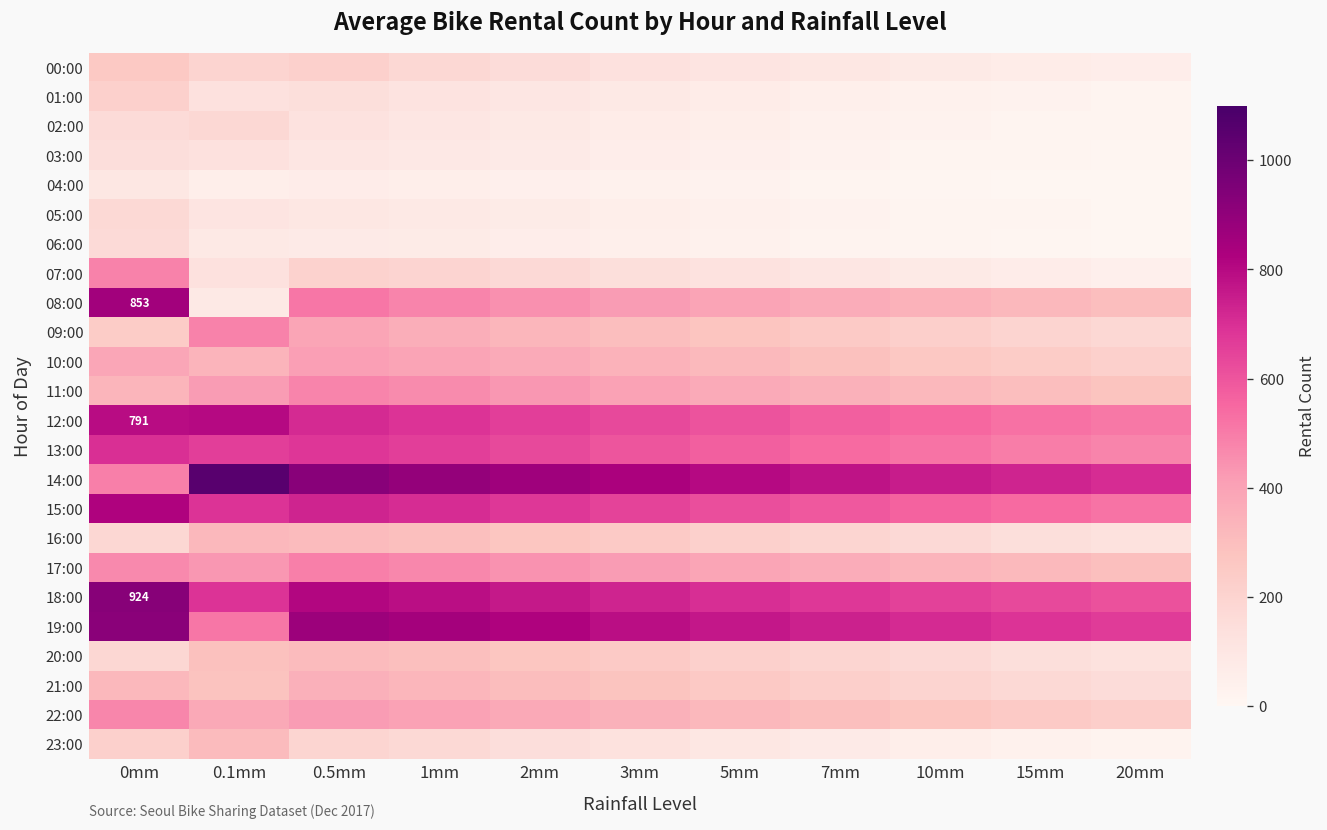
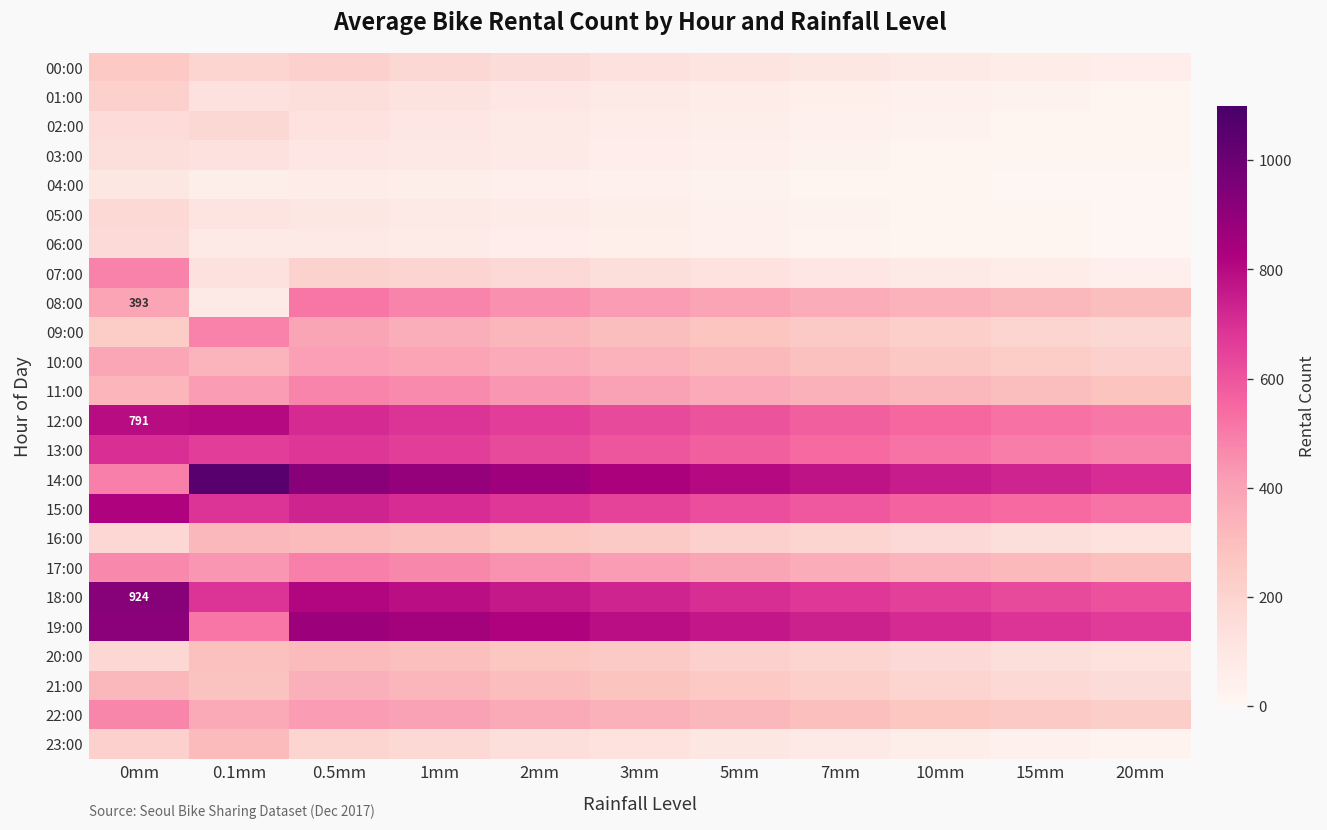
  {
    "08:00": {
-     "0mm": 853
+     "0mm": 393
    },
    "12:00": {
      "0mm": 791
    },
    "18:00": {
      "0mm": 924
    }
  }
